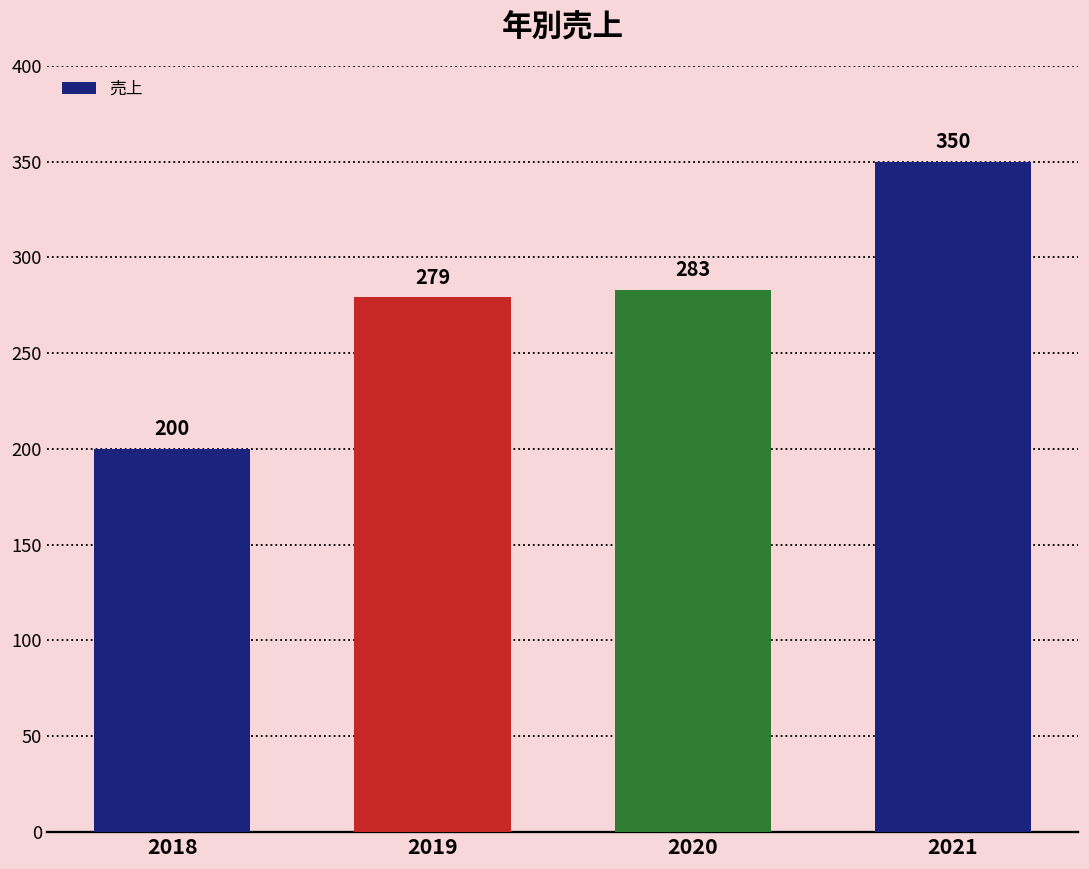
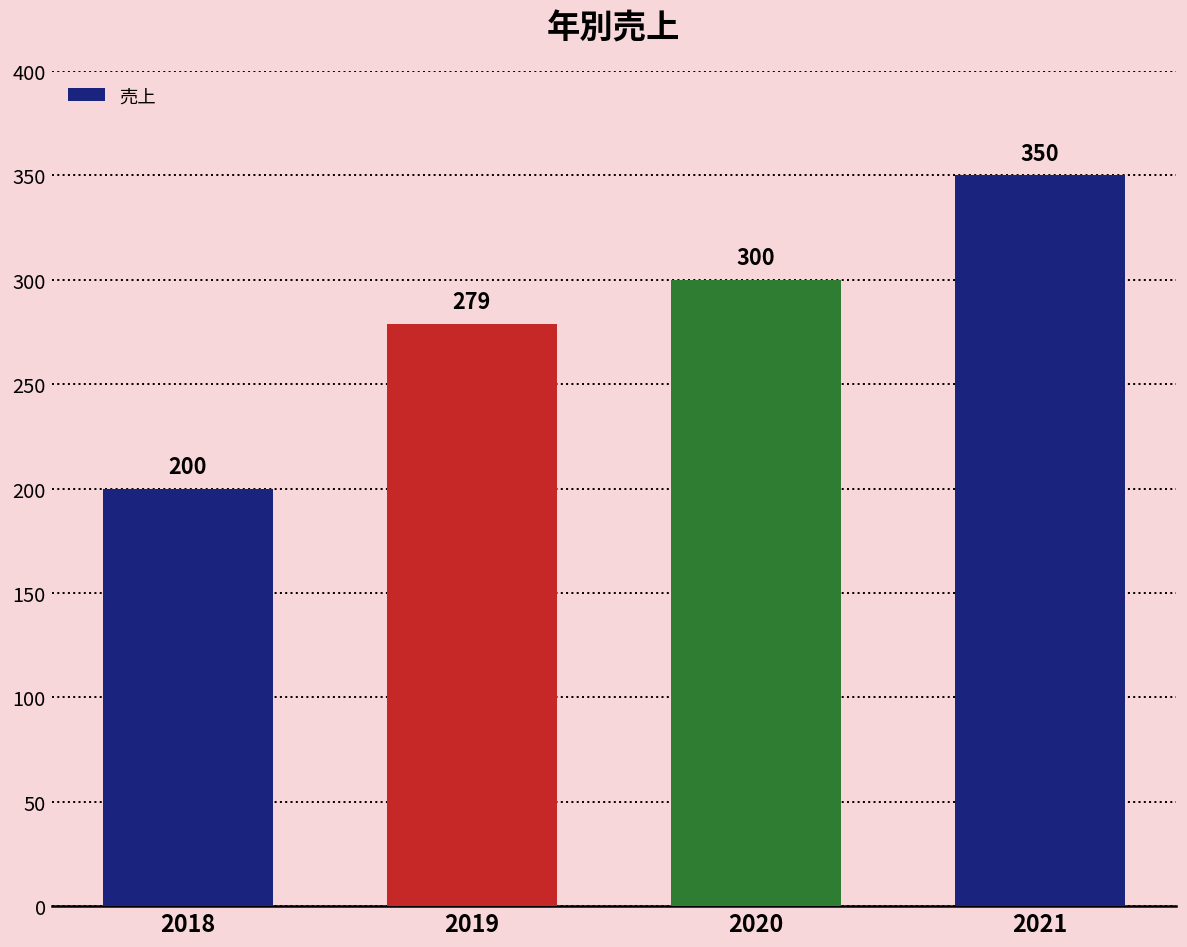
  {
    "2018": 200,
    "2019": 279,
-   "2020": 283,
+   "2020": 300,
    "2021": 350
  }
